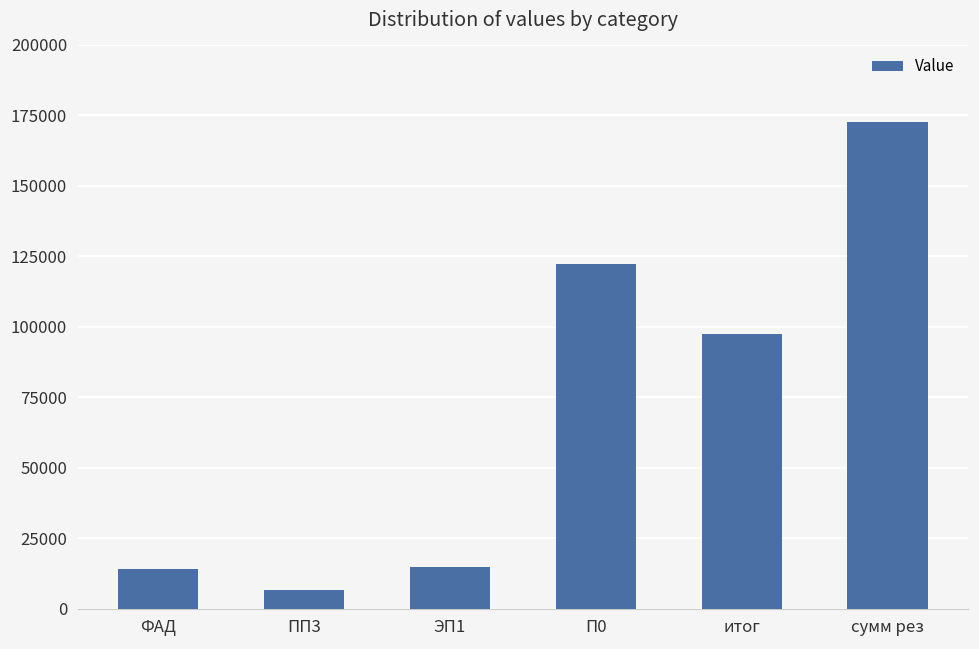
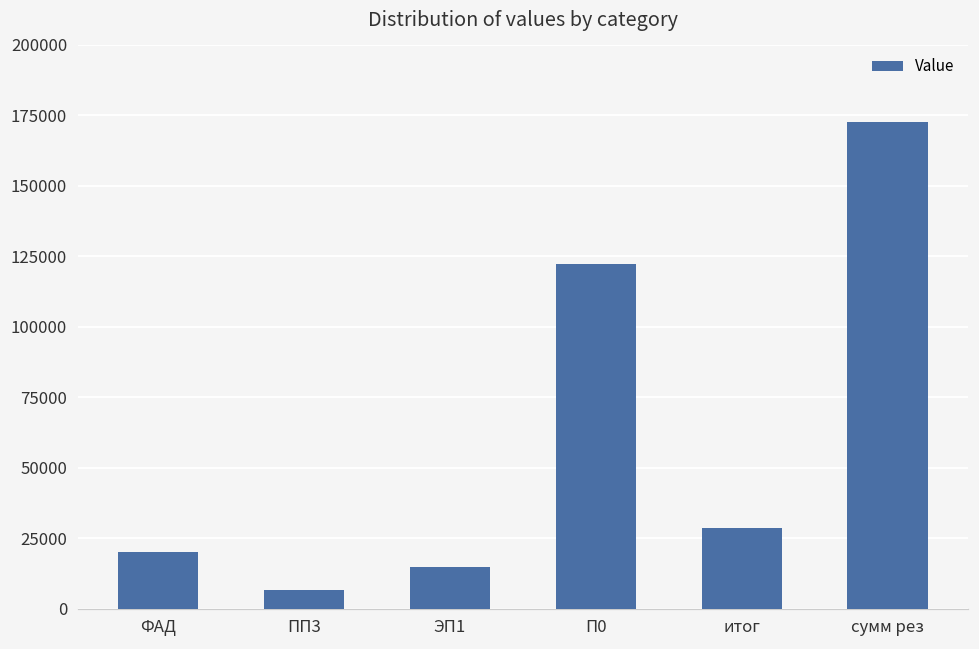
  {
-   "ФАД": 14000,
+   "ФАД": 20000,
    "ПП3": 7000,
    "ЭП1": 15000,
    "П0": 122000,
-   "итог": 97000,
+   "итог": 28000,
    "сумм рез": 173000
  }
